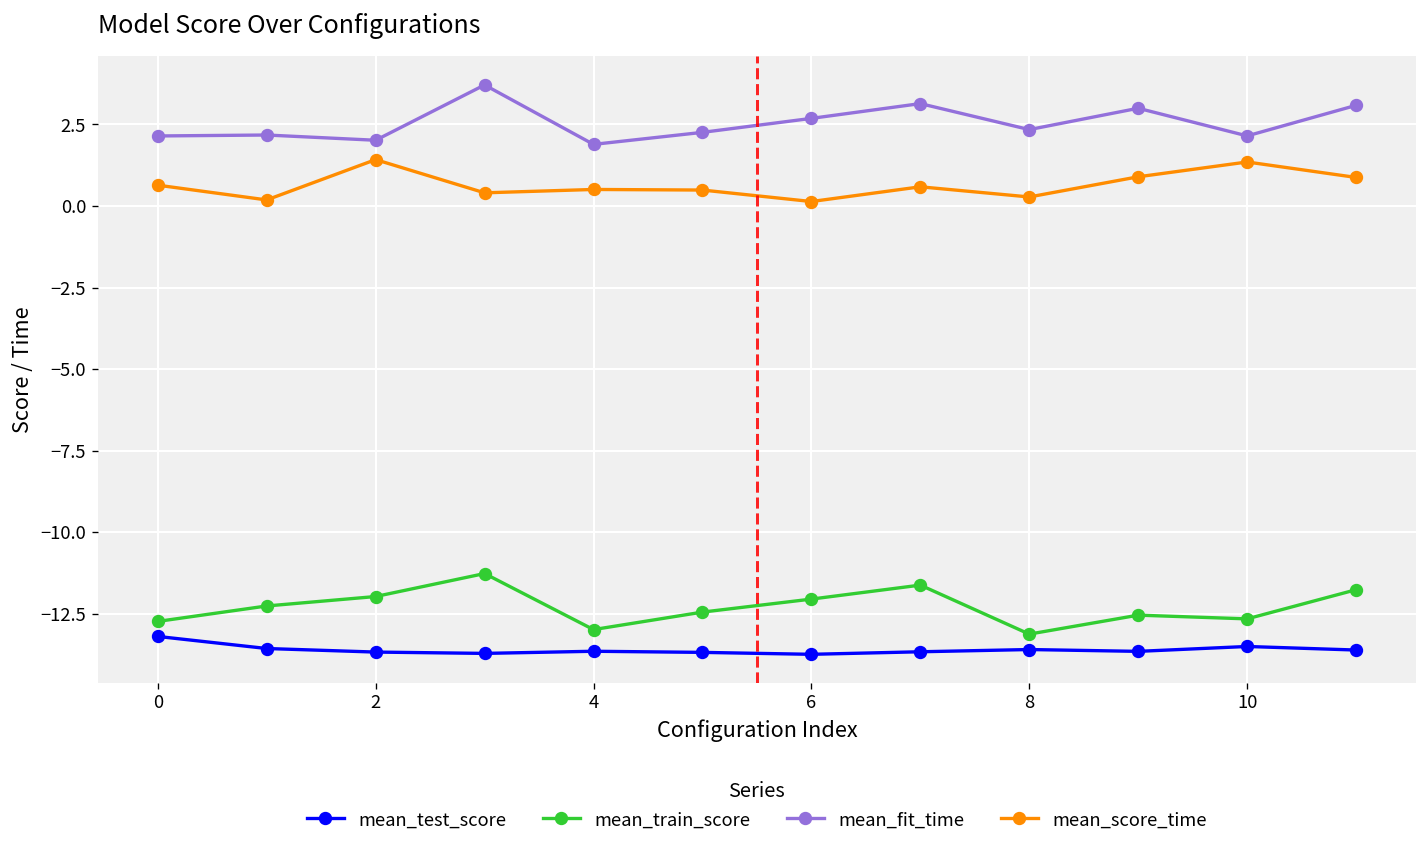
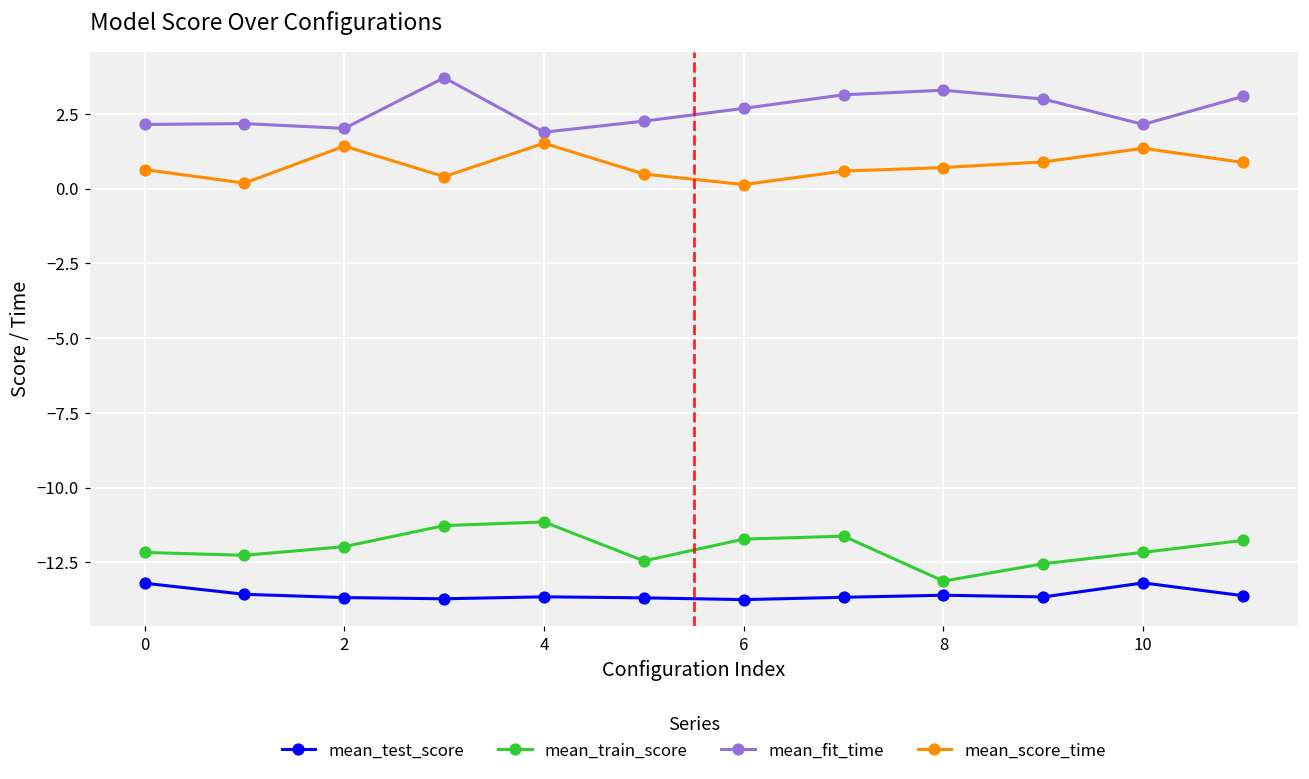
  {
    "mean_test_score": {
      "0": -13.2,
      "2": -13.7,
      "4": -13.7,
      "6": -13.7,
      "8": -13.6,
-     "10": -13.5
+     "10": -13.2
    },
    "mean_train_score": {
-     "0": -12.7,
+     "0": -12.2,
      "2": -12.0,
-     "4": -13.0,
-     "6": -12.1,
+     "4": -11.2,
+     "6": -11.7,
      "8": -13.1,
-     "10": -12.7
+     "10": -12.2
    },
    "mean_fit_time": {
      "0": 2.1,
      "2": 2.0,
      "4": 1.9,
      "6": 2.7,
-     "8": 2.3,
+     "8": 3.3,
      "10": 2.2
    },
    "mean_score_time": {
      "0": 0.6,
      "2": 1.4,
-     "4": 0.5,
+     "4": 1.5,
      "6": 0.1,
-     "8": 0.3,
+     "8": 0.7,
      "10": 1.4
    }
  }
